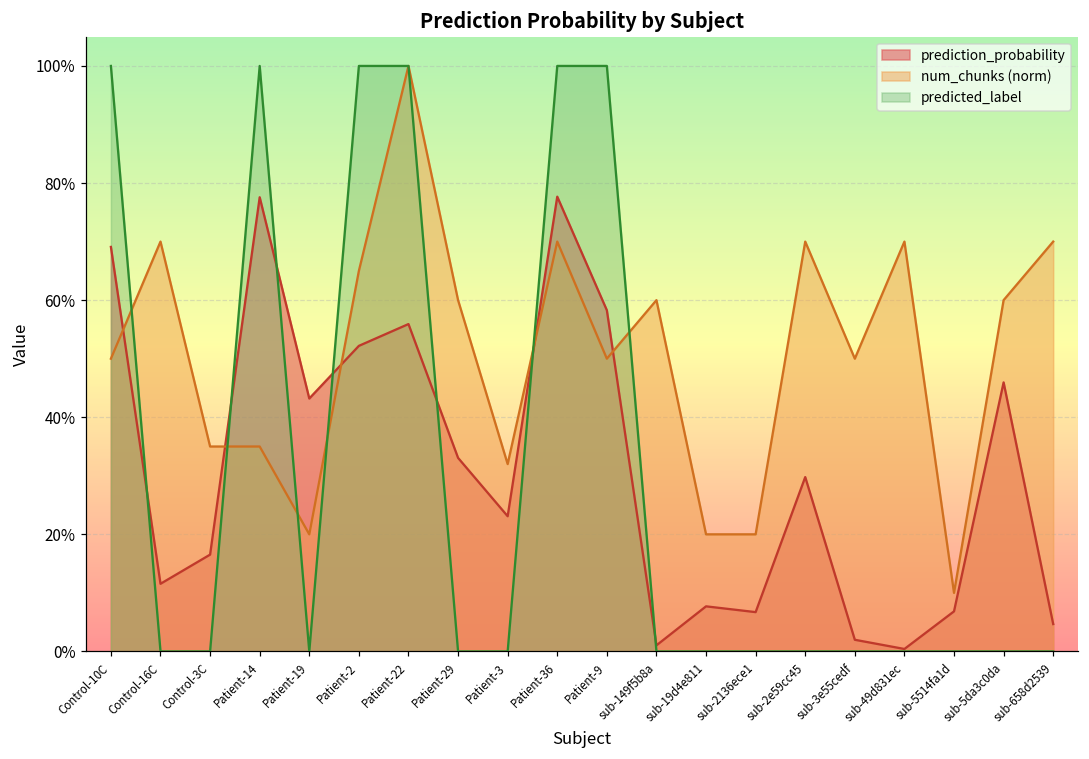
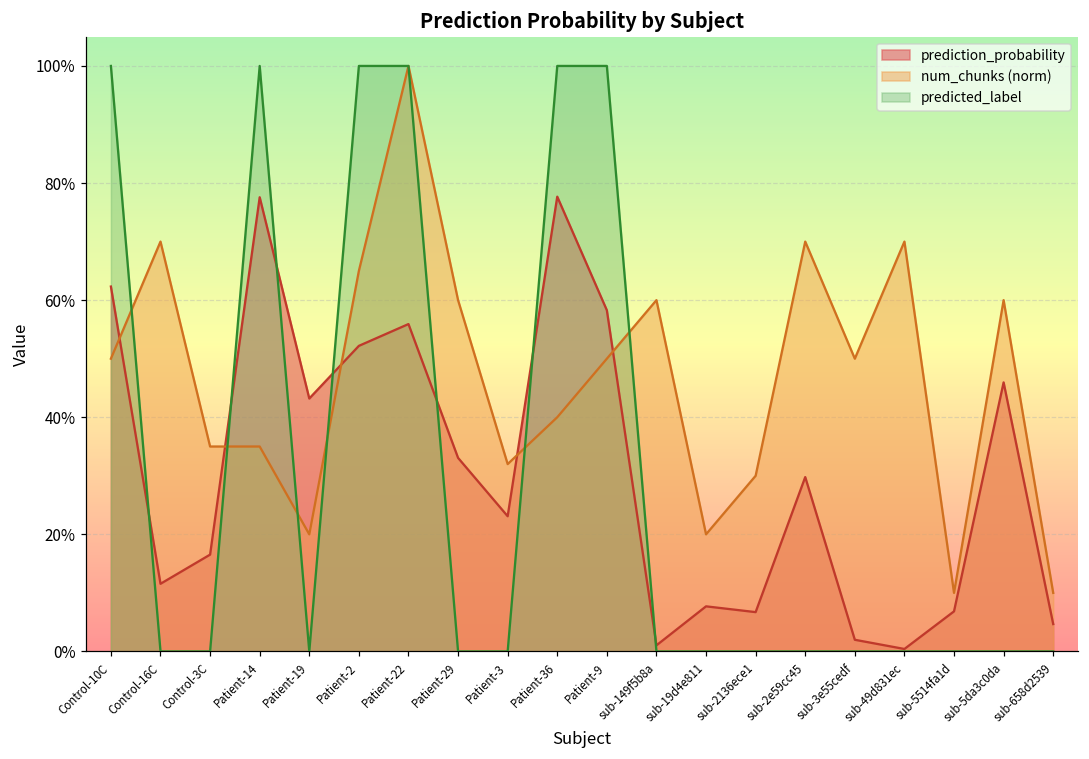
  {
    "prediction_probability": {
-     "Control-10C": "69%",
+     "Control-10C": "62%",
      "Control-16C": "12%",
      "Control-3C": "17%",
      "Patient-14": "78%",
      "Patient-19": "43%",
      "Patient-2": "52%",
      "Patient-22": "56%",
      "Patient-29": "33%",
      "Patient-3": "23%",
      "Patient-36": "78%",
      "Patient-9": "58%",
      "sub-149f5b8a": "1%",
      "sub-19d4e811": "8%",
      "sub-2136ece1": "7%",
      "sub-2e59cc45": "30%",
      "sub-3e55cedf": "2%",
      "sub-5514fa1d": "7%",
      "sub-5da3c0da": "46%",
      "sub-658d2539": "5%"
    },
    "num_chunks (norm)": {
      "Control-10C": "50%",
      "Control-16C": "70%",
      "Control-3C": "35%",
      "Patient-14": "35%",
      "Patient-19": "20%",
      "Patient-2": "65%",
      "Patient-29": "60%",
      "Patient-3": "32%",
-     "Patient-36": "70%",
+     "Patient-36": "40%",
      "Patient-9": "50%",
      "sub-149f5b8a": "60%",
      "sub-19d4e811": "20%",
-     "sub-2136ece1": "20%",
+     "sub-2136ece1": "30%",
      "sub-2e59cc45": "70%",
      "sub-3e55cedf": "50%",
      "sub-49d831ec": "70%",
      "sub-5514fa1d": "10%",
      "sub-5da3c0da": "60%",
-     "sub-658d2539": "70%"
+     "sub-658d2539": "10%"
    },
    "predicted_label": {
      "Control-10C": "100%",
      "Control-16C": "0%",
      "Control-3C": "0%",
      "Patient-14": "100%",
      "Patient-19": "0%",
      "Patient-2": "100%",
      "Patient-29": "0%",
      "Patient-3": "0%",
      "Patient-36": "100%",
      "Patient-9": "100%",
      "sub-149f5b8a": "0%",
      "sub-19d4e811": "0%",
      "sub-2136ece1": "0%",
      "sub-2e59cc45": "0%",
      "sub-3e55cedf": "0%",
      "sub-5514fa1d": "0%",
      "sub-5da3c0da": "0%",
      "sub-658d2539": "0%"
    }
  }
